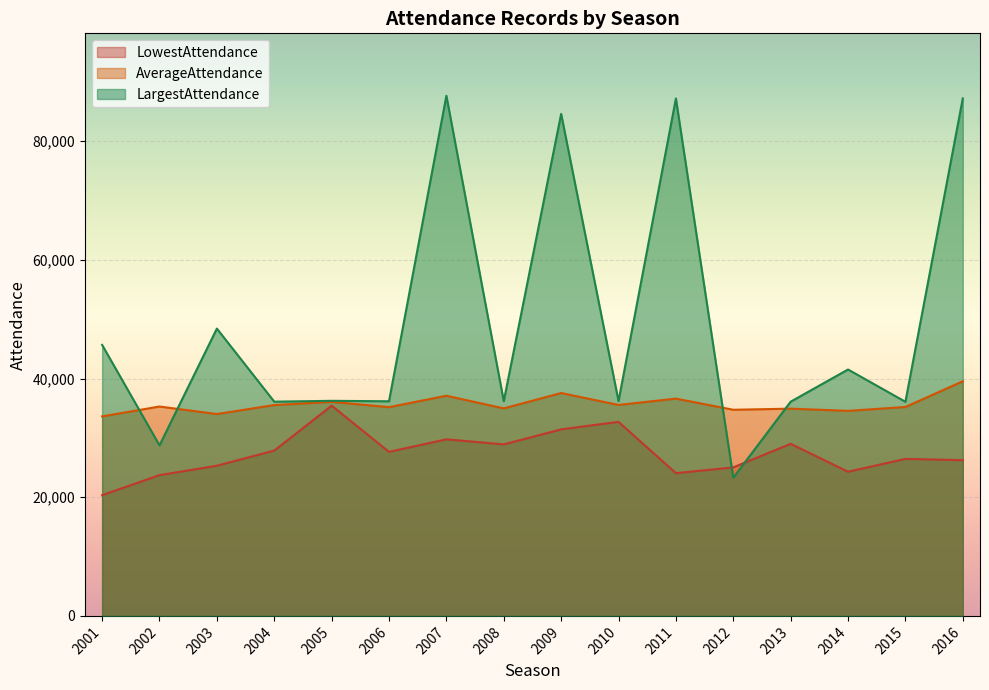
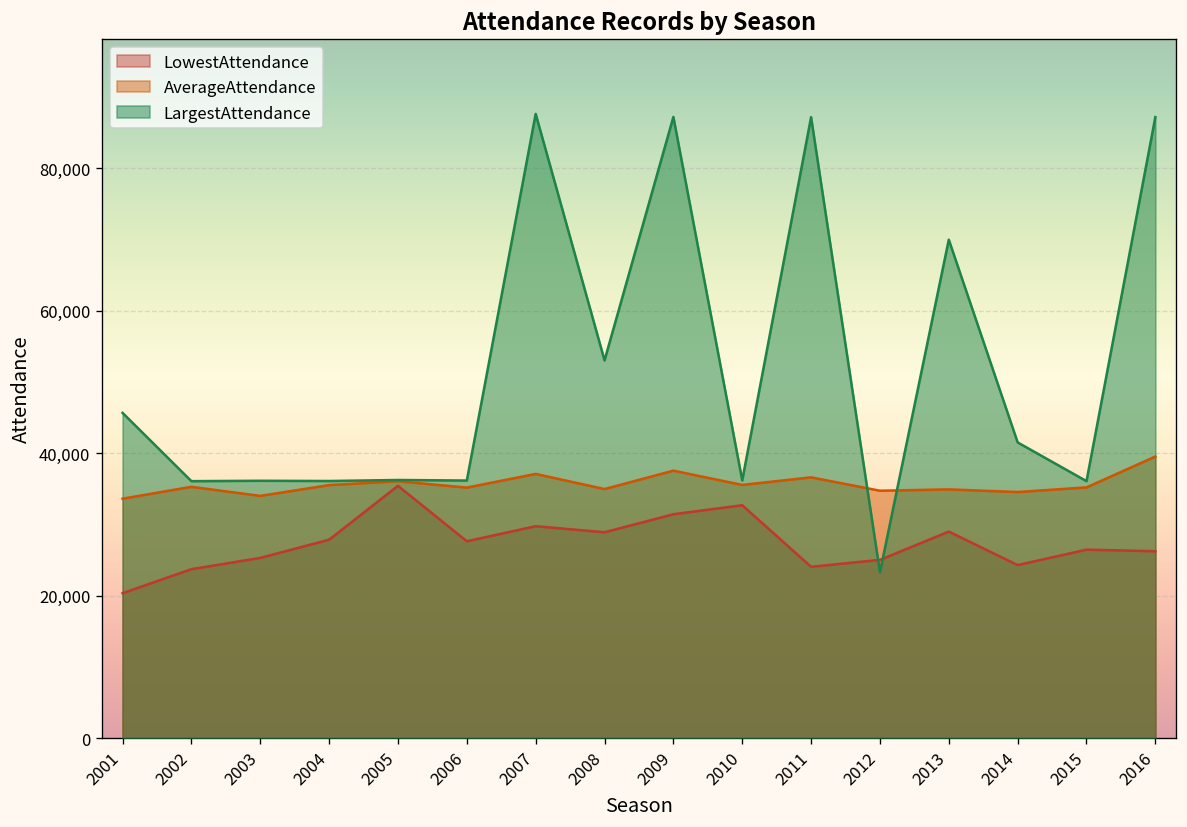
  {
    "LargestAttendance": {
      "2001": "46,000",
-     "2002": "29,000",
-     "2003": "48,000",
+     "2002": "36,000",
+     "2003": "36,000",
      "2004": "36,000",
      "2006": "36,000",
      "2007": "88,000",
-     "2008": "36,000",
-     "2009": "85,000",
+     "2008": "53,000",
+     "2009": "87,000",
      "2010": "36,000",
      "2011": "87,000",
      "2012": "23,000",
-     "2013": "36,000",
+     "2013": "70,000",
      "2014": "42,000",
      "2015": "36,000",
      "2016": "87,000"
    }
  }
